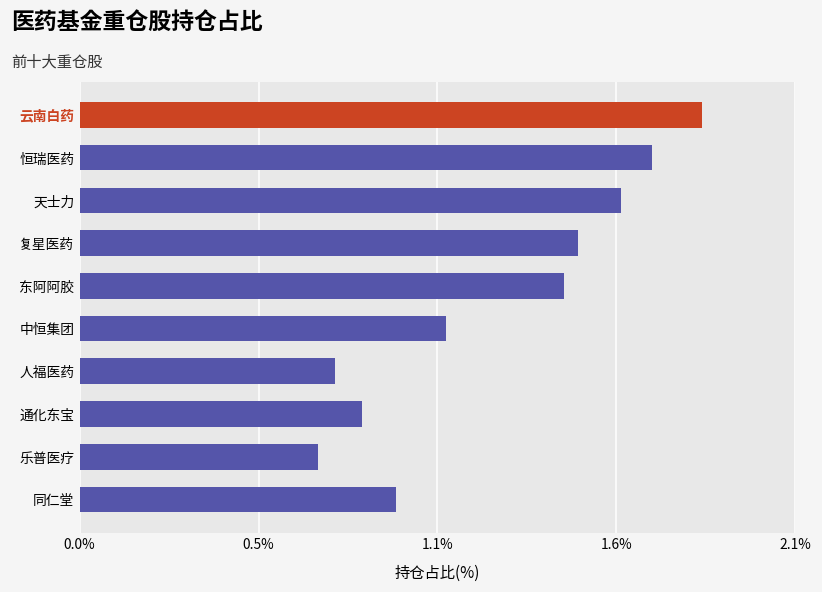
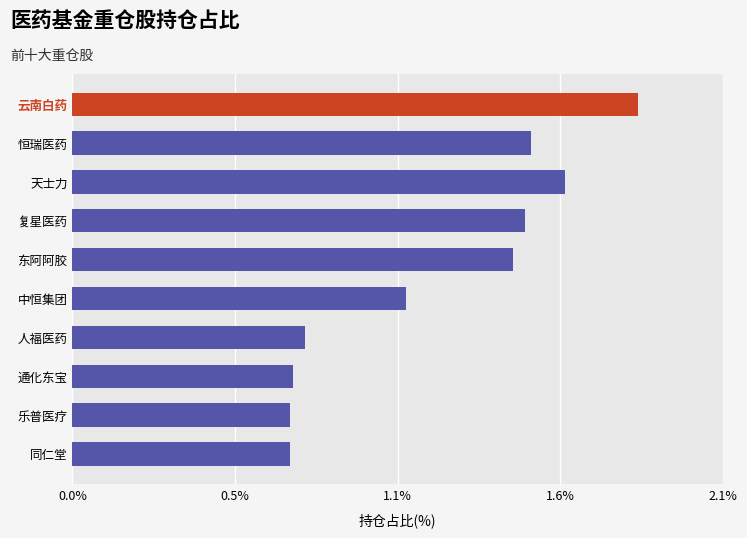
  {
    "云南白药": "1.85%",
-   "恒瑞医药": "1.7%",
+   "恒瑞医药": "1.5%",
    "天士力": "1.61%",
    "复星医药": "1.48%",
    "东阿阿胶": "1.44%",
    "中恒集团": "1.09%",
    "人福医药": "0.76%",
-   "通化东宝": "0.84%",
+   "通化东宝": "0.72%",
    "乐普医疗": "0.71%",
-   "同仁堂": "0.94%"
+   "同仁堂": "0.71%"
  }
